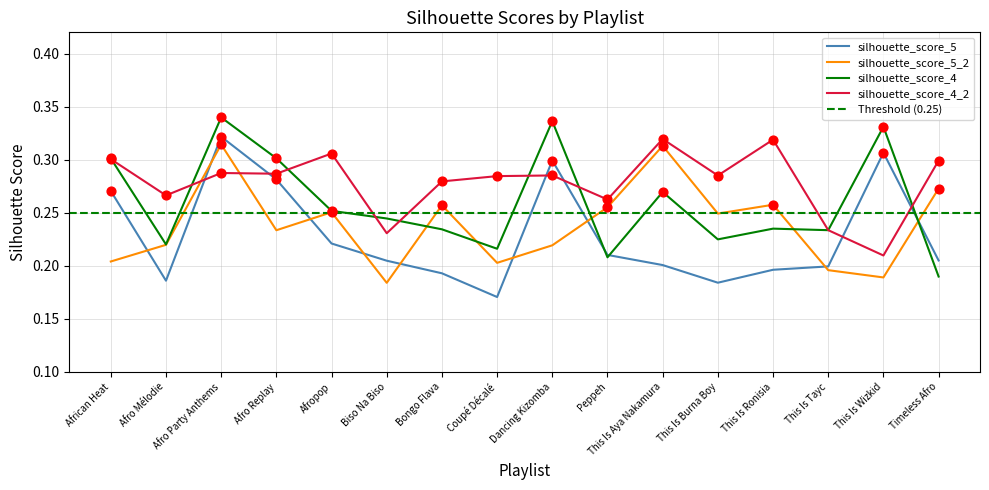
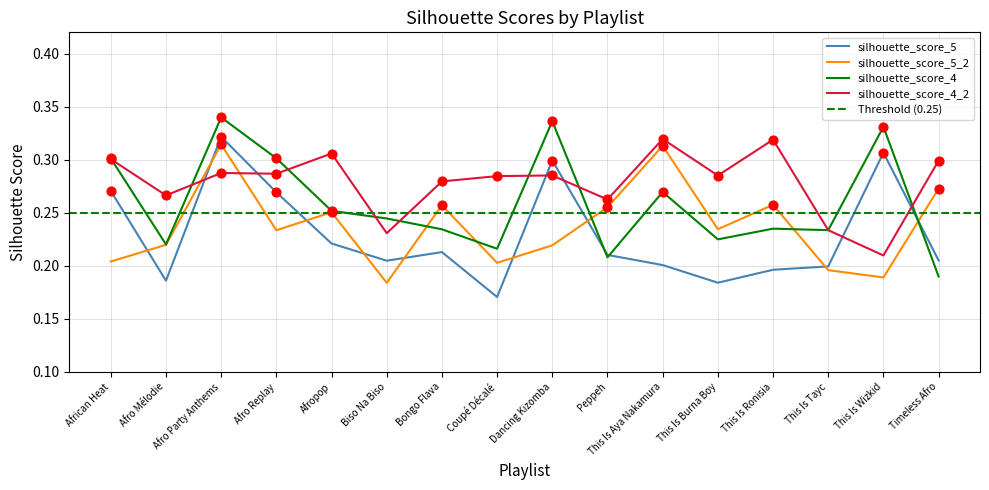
  {
    "silhouette_score_5": {
      "Afro Mélodie": 0.186,
-     "Afro Replay": 0.281,
+     "Afro Replay": 0.269,
      "Afropop": 0.221,
      "Biso Na Biso": 0.205,
-     "Bongo Flava": 0.193,
+     "Bongo Flava": 0.213,
      "Coupé Décalé": 0.171,
      "This Is Aya Nakamura": 0.201,
      "This Is Burna Boy": 0.184,
      "This Is Ronisia": 0.196,
      "This Is Tayc": 0.199,
      "Timeless Afro": 0.205
    },
    "silhouette_score_5_2": {
      "African Heat": 0.204,
      "Afro Replay": 0.234,
      "Biso Na Biso": 0.184,
      "Coupé Décalé": 0.203,
      "Dancing Kizomba": 0.219,
-     "This Is Burna Boy": 0.249,
+     "This Is Burna Boy": 0.235,
      "This Is Tayc": 0.196,
      "This Is Wizkid": 0.189
    },
    "silhouette_score_4": {
      "Biso Na Biso": 0.245,
      "Bongo Flava": 0.234,
      "Coupé Décalé": 0.216,
      "This Is Burna Boy": 0.225,
      "This Is Ronisia": 0.235,
      "Timeless Afro": 0.190
    },
    "silhouette_score_4_2": {
      "Biso Na Biso": 0.231,
      "This Is Wizkid": 0.210
    }
  }
